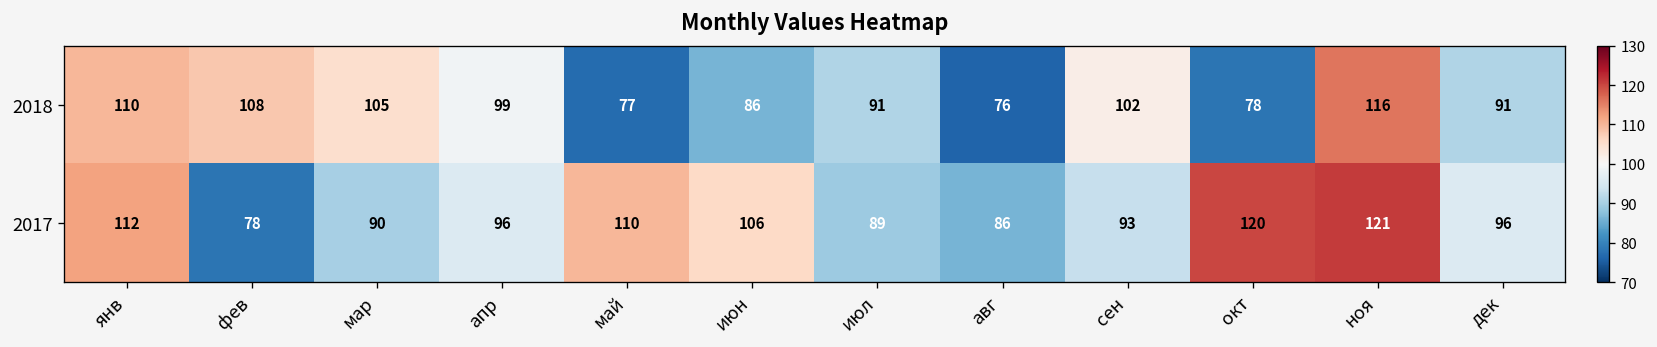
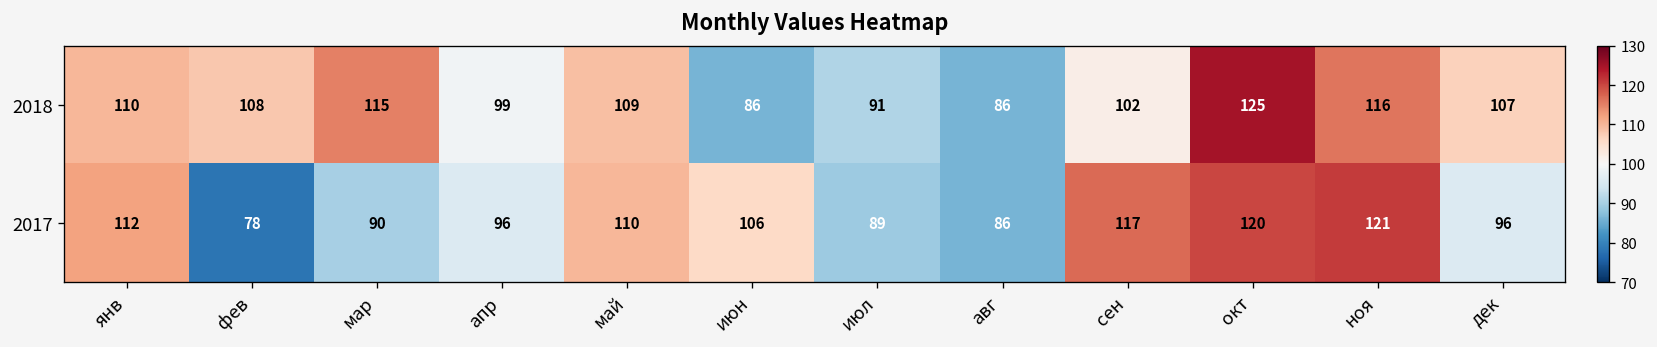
  {
    "2018": {
      "янв": 110,
      "фев": 108,
-     "мар": 105,
+     "мар": 115,
      "апр": 99,
-     "май": 77,
+     "май": 109,
      "июн": 86,
      "июл": 91,
-     "авг": 76,
+     "авг": 86,
      "сен": 102,
-     "окт": 78,
+     "окт": 125,
      "ноя": 116,
-     "дек": 91
+     "дек": 107
    },
    "2017": {
      "янв": 112,
      "фев": 78,
      "мар": 90,
      "апр": 96,
      "май": 110,
      "июн": 106,
      "июл": 89,
      "авг": 86,
-     "сен": 93,
+     "сен": 117,
      "окт": 120,
      "ноя": 121,
      "дек": 96
    }
  }
